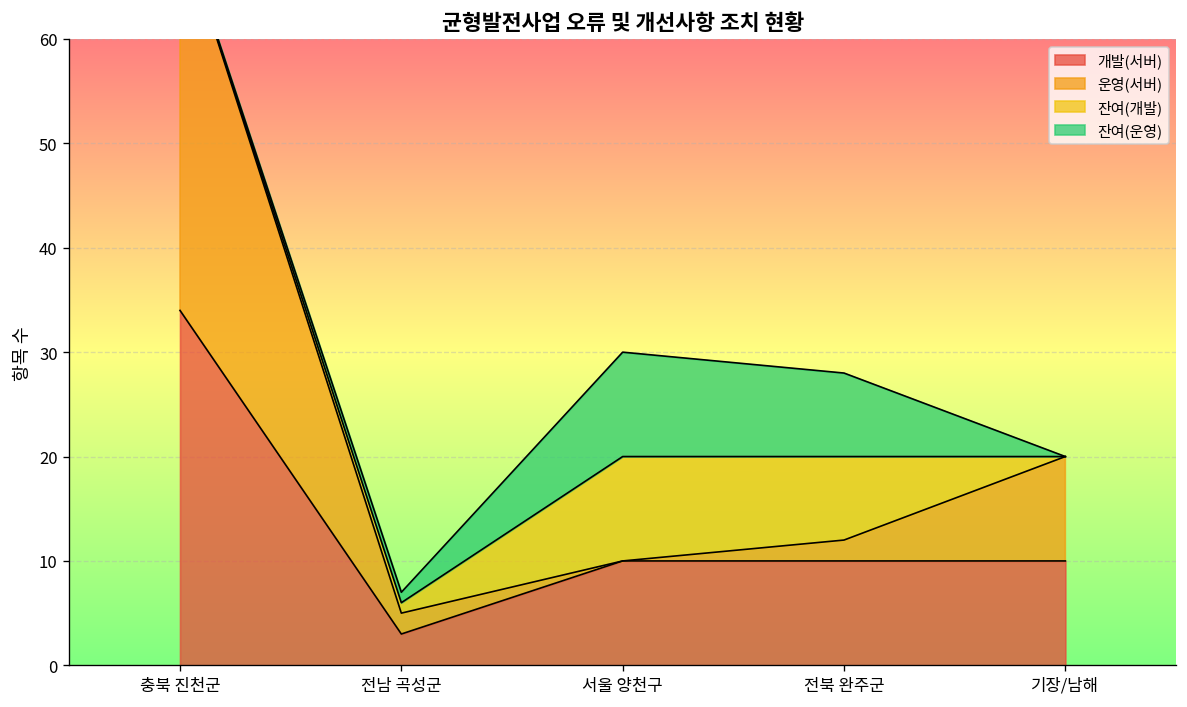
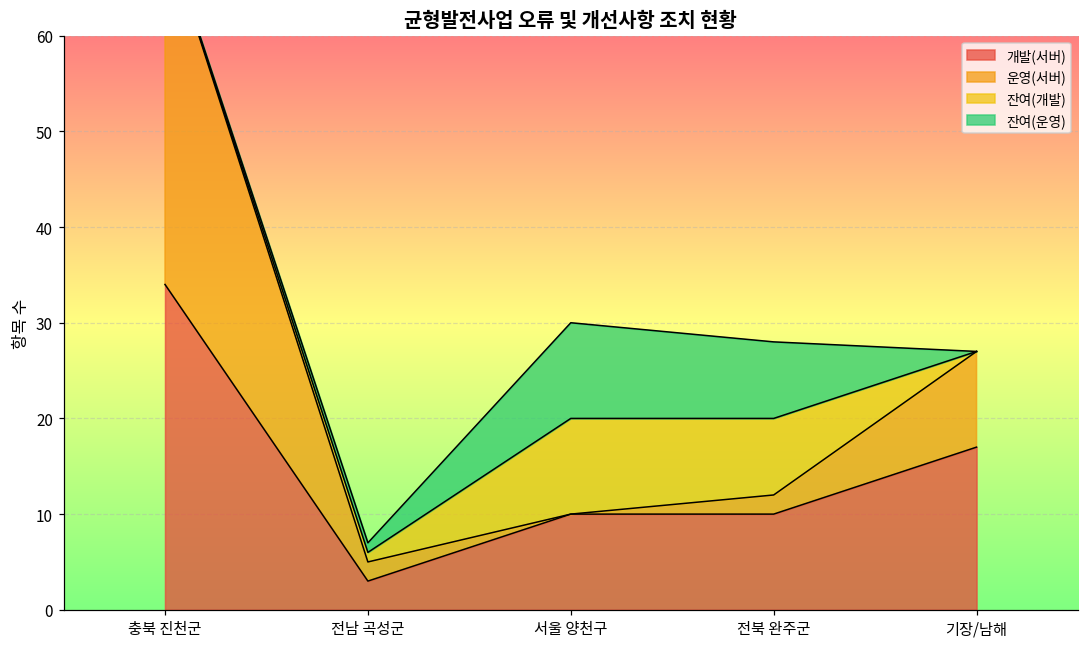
  {
    "개발(서버)": {
      "충북 진천군": 34,
      "전남 곡성군": 3,
      "전북 완주군": 10,
-     "기장/남해": 10
+     "기장/남해": 17
    },
    "잔여(운영)": {
      "전남 곡성군": 1,
      "서울 양천구": 10,
      "전북 완주군": 8
    }
  }
